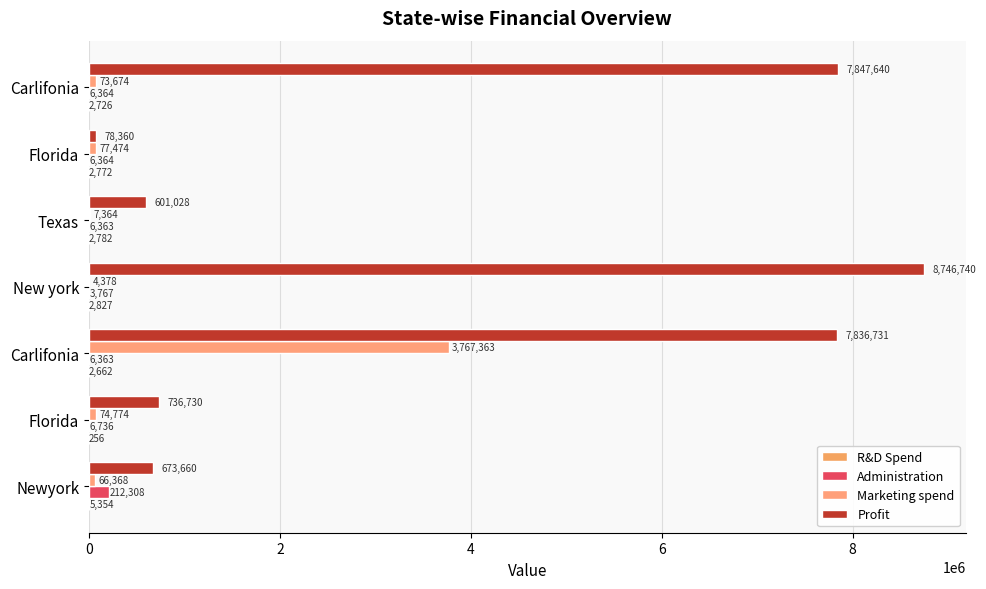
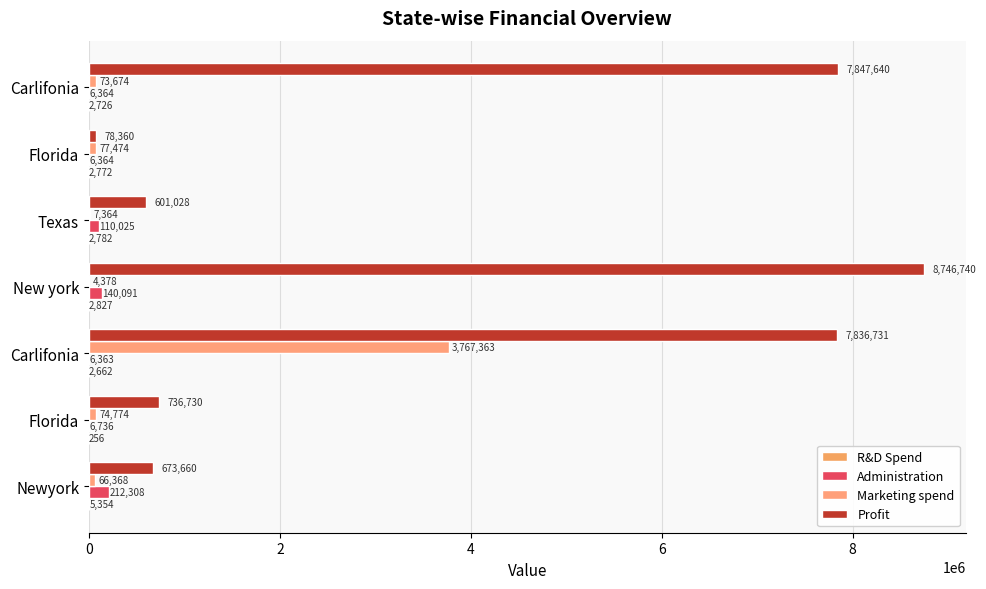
  {
    "Administration": {
-     "Texas": "6,363",
-     "New york": "3,767",
+     "Texas": "110,025",
+     "New york": "140,091",
      "Newyork": "212,308"
    },
    "Profit": {
      "Texas": "601,028",
      "New york": "8,746,740",
      "Newyork": "673,660"
    }
  }
